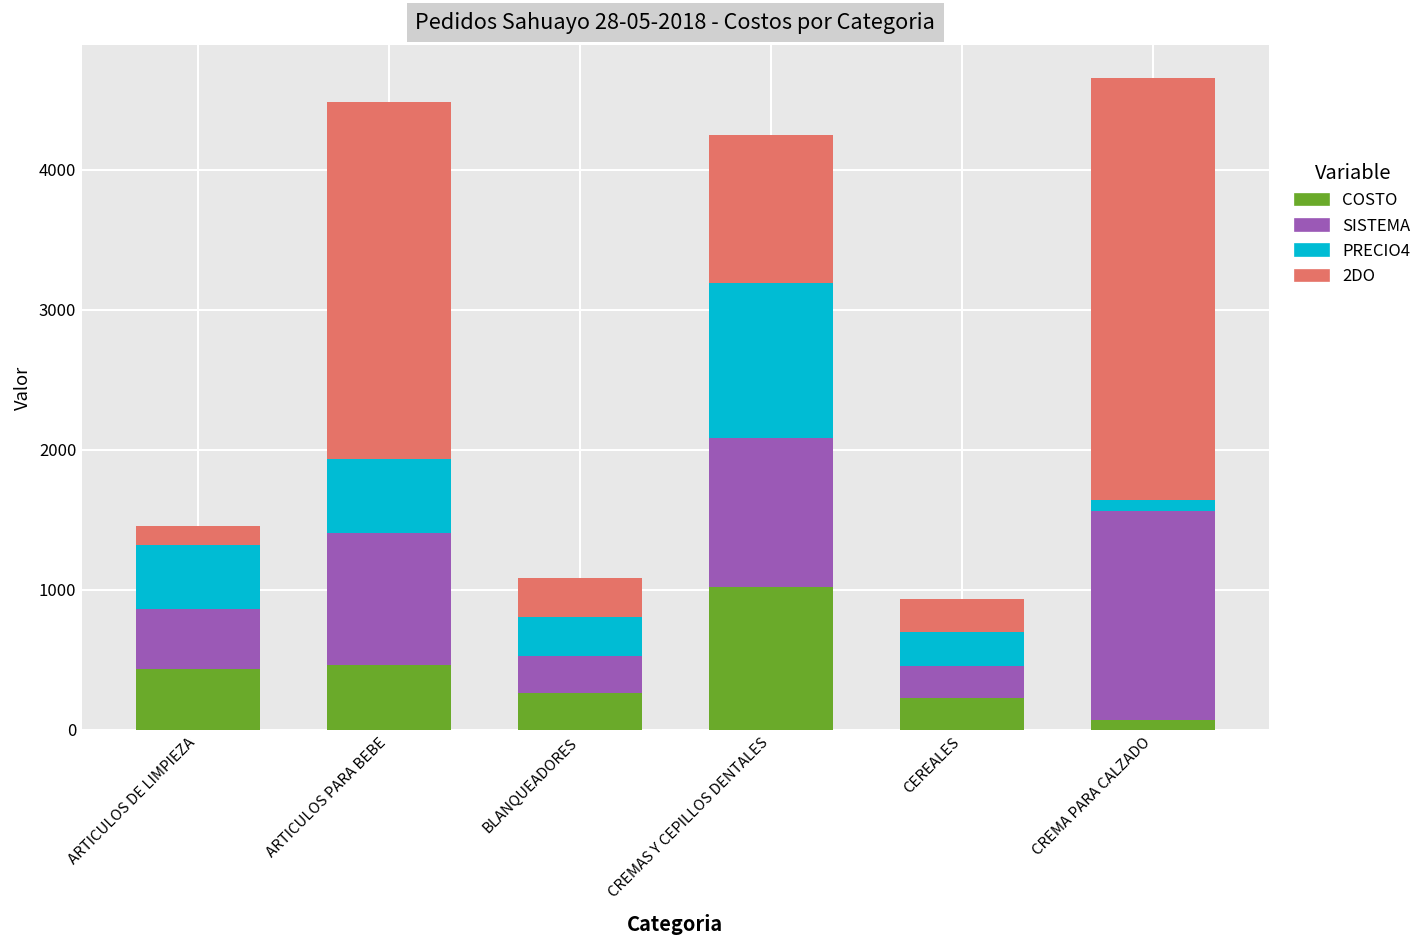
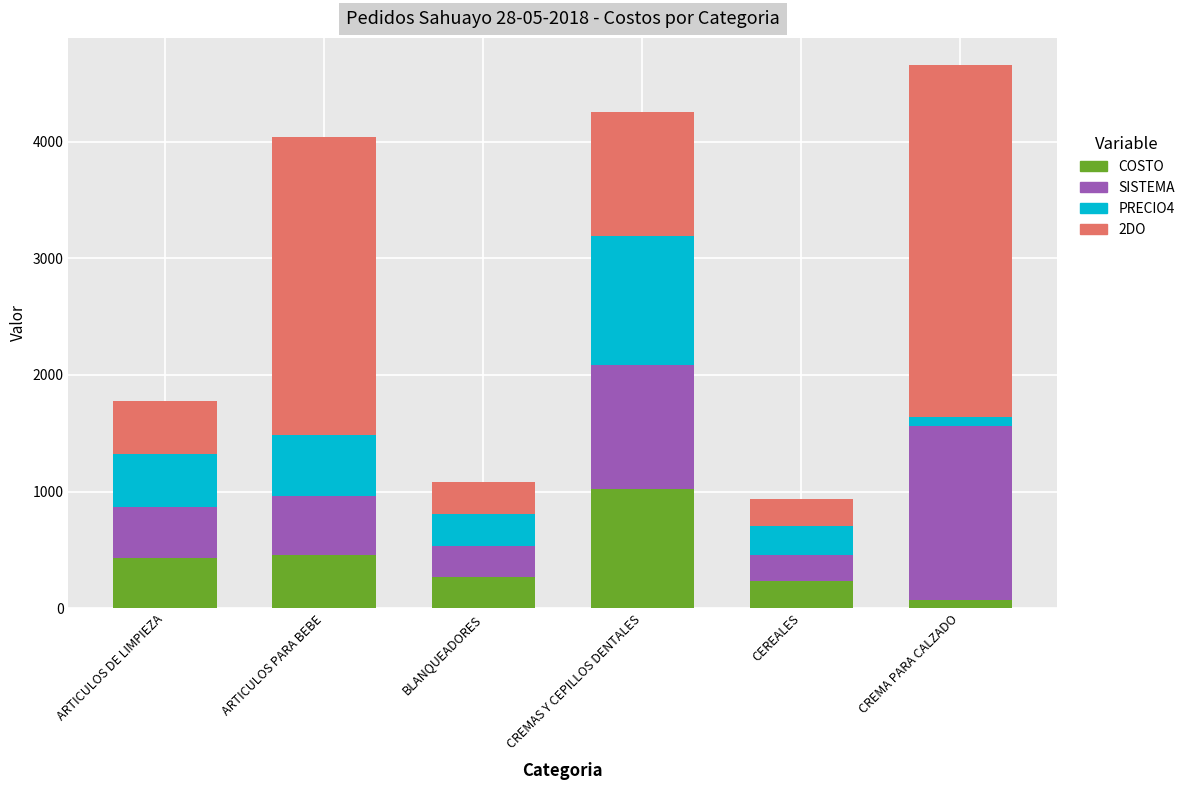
  {
    "SISTEMA": {
      "ARTICULOS DE LIMPIEZA": 430,
-     "ARTICULOS PARA BEBE": 950,
+     "ARTICULOS PARA BEBE": 500,
      "BLANQUEADORES": 260,
      "CREMAS Y CEPILLOS DENTALES": 1060,
      "CEREALES": 230,
      "CREMA PARA CALZADO": 1490
    },
    "PRECIO4": {
      "ARTICULOS DE LIMPIEZA": 460,
      "ARTICULOS PARA BEBE": 520,
      "BLANQUEADORES": 280,
      "CREMAS Y CEPILLOS DENTALES": 1110,
      "CEREALES": 240,
      "CREMA PARA CALZADO": 80
    },
    "2DO": {
-     "ARTICULOS DE LIMPIEZA": 130,
+     "ARTICULOS DE LIMPIEZA": 450,
      "ARTICULOS PARA BEBE": 2550,
      "BLANQUEADORES": 270,
      "CREMAS Y CEPILLOS DENTALES": 1060,
      "CEREALES": 230,
      "CREMA PARA CALZADO": 3010
    }
  }
